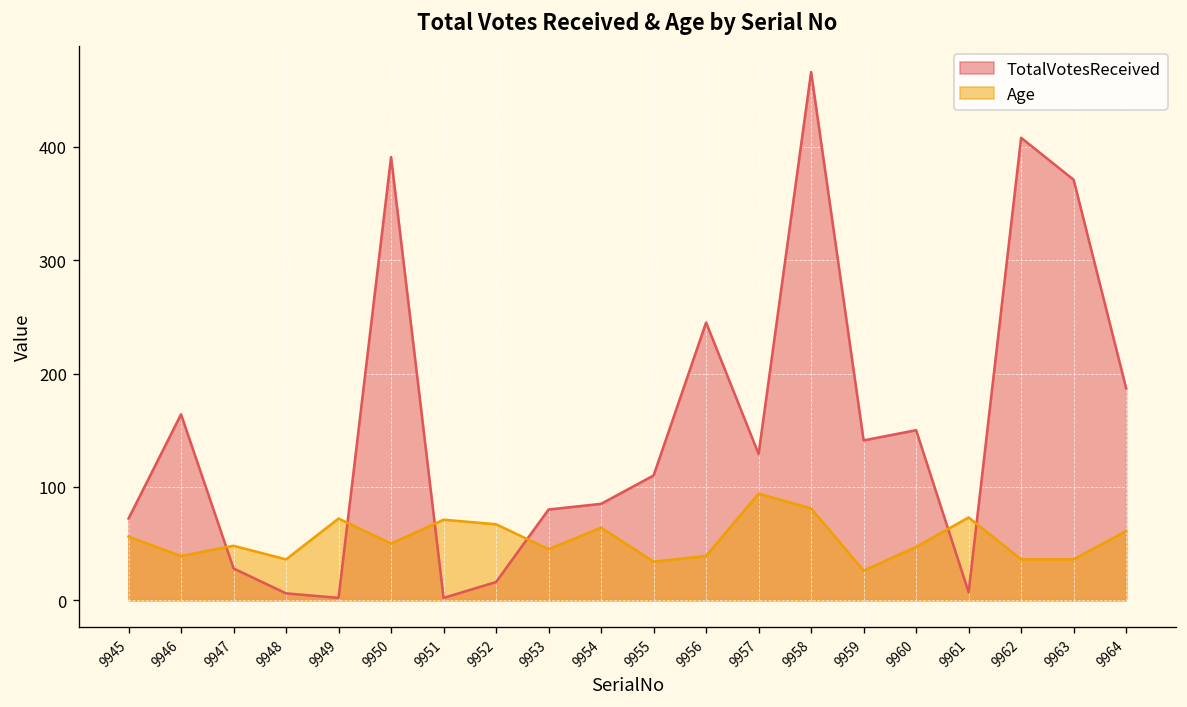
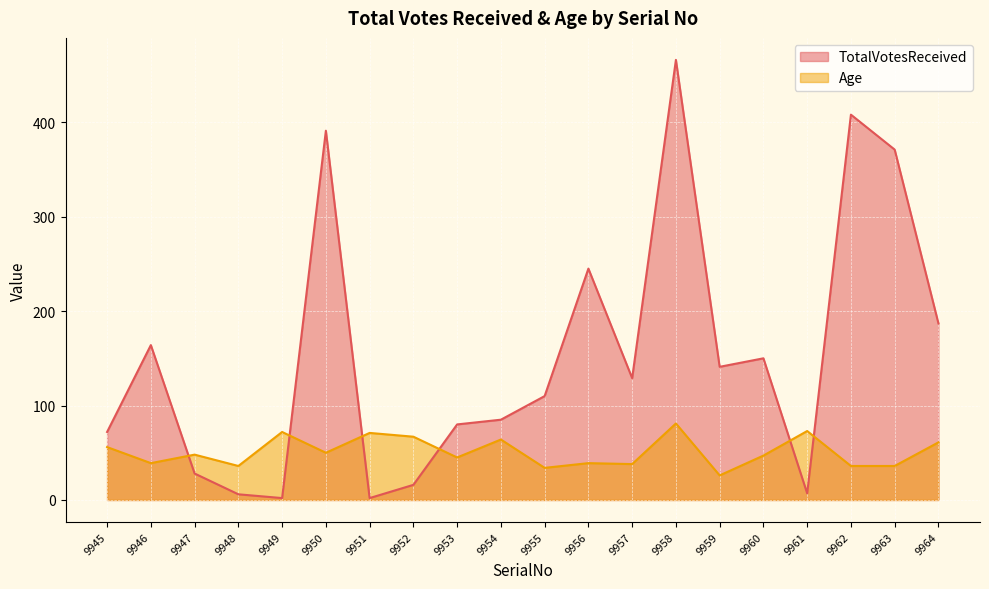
  {
    "TotalVotesReceived": {
      "9945": 70,
      "9946": 160,
      "9947": 30,
      "9948": 10,
      "9949": 0,
      "9950": 390,
      "9951": 0,
      "9952": 20,
      "9953": 80,
      "9954": 90,
      "9955": 110,
      "9956": 250,
      "9957": 130,
      "9958": 470,
      "9959": 140,
      "9960": 150,
      "9961": 10,
      "9962": 410,
      "9963": 370,
      "9964": 190
    },
    "Age": {
      "9945": 60,
      "9946": 40,
      "9947": 50,
      "9948": 40,
      "9949": 70,
      "9950": 50,
      "9951": 70,
      "9952": 70,
      "9953": 50,
      "9954": 60,
      "9955": 30,
      "9956": 40,
-     "9957": 90,
+     "9957": 40,
      "9958": 80,
      "9959": 30,
      "9960": 50,
      "9961": 70,
      "9962": 40,
      "9963": 40,
      "9964": 60
    }
  }
